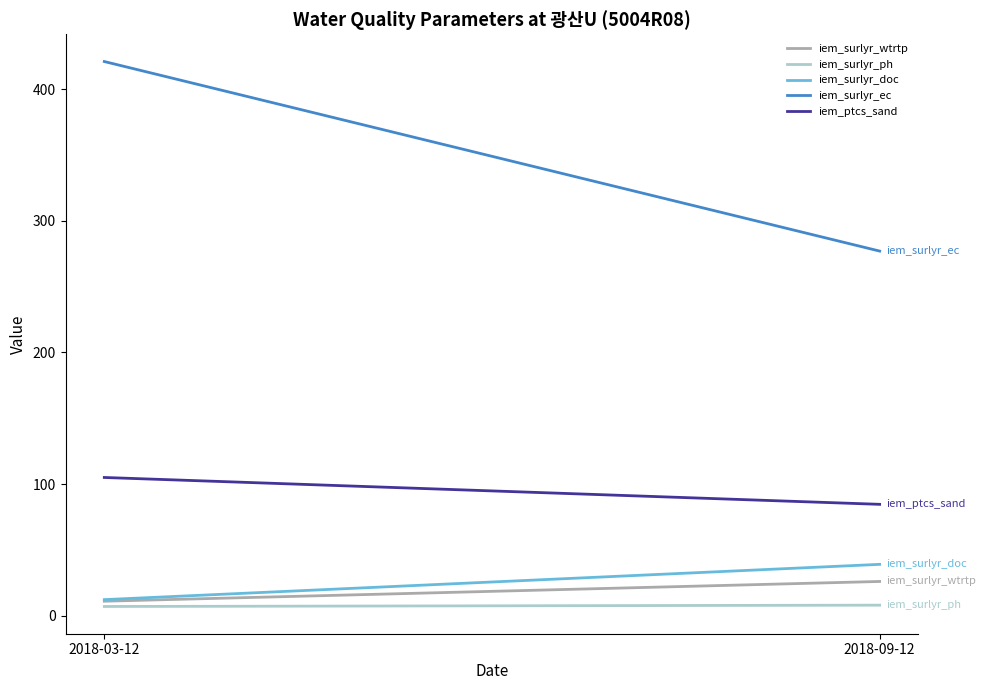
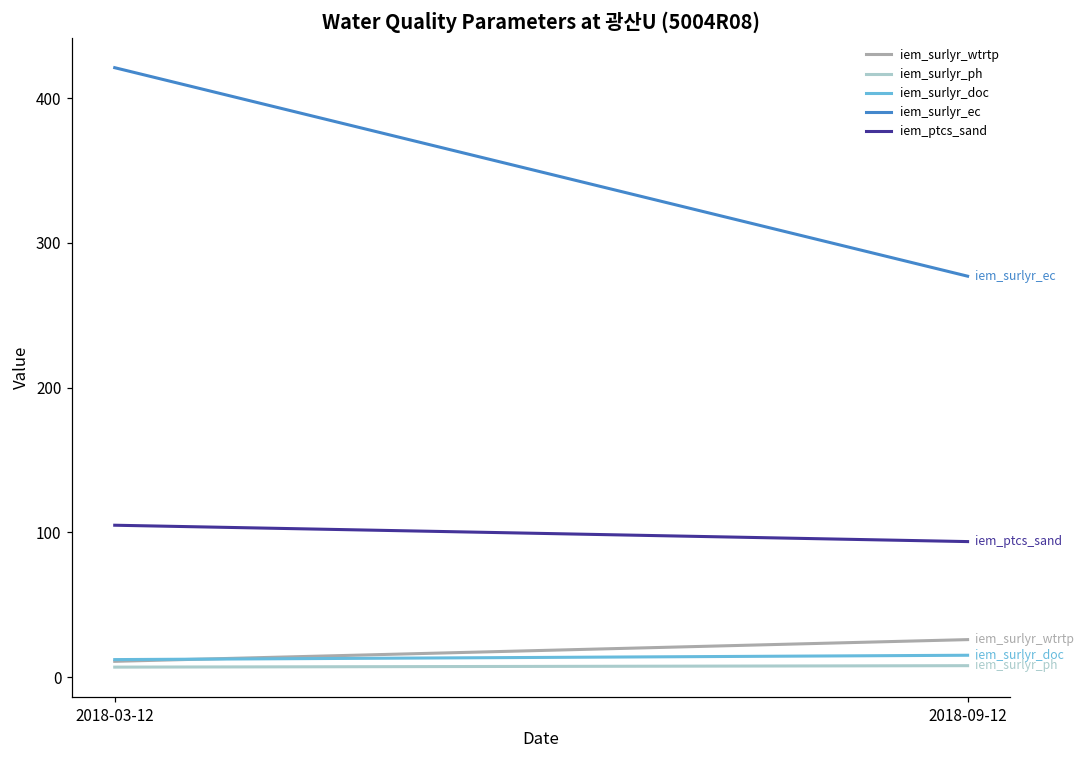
  {
    "iem_surlyr_doc": {
-     "2018-09-12": 39
+     "2018-09-12": 15
    },
    "iem_surlyr_ec": {
      "2018-03-12": 421,
      "2018-09-12": 277
    },
    "iem_ptcs_sand": {
      "2018-03-12": 105,
-     "2018-09-12": 85
+     "2018-09-12": 94
    }
  }
